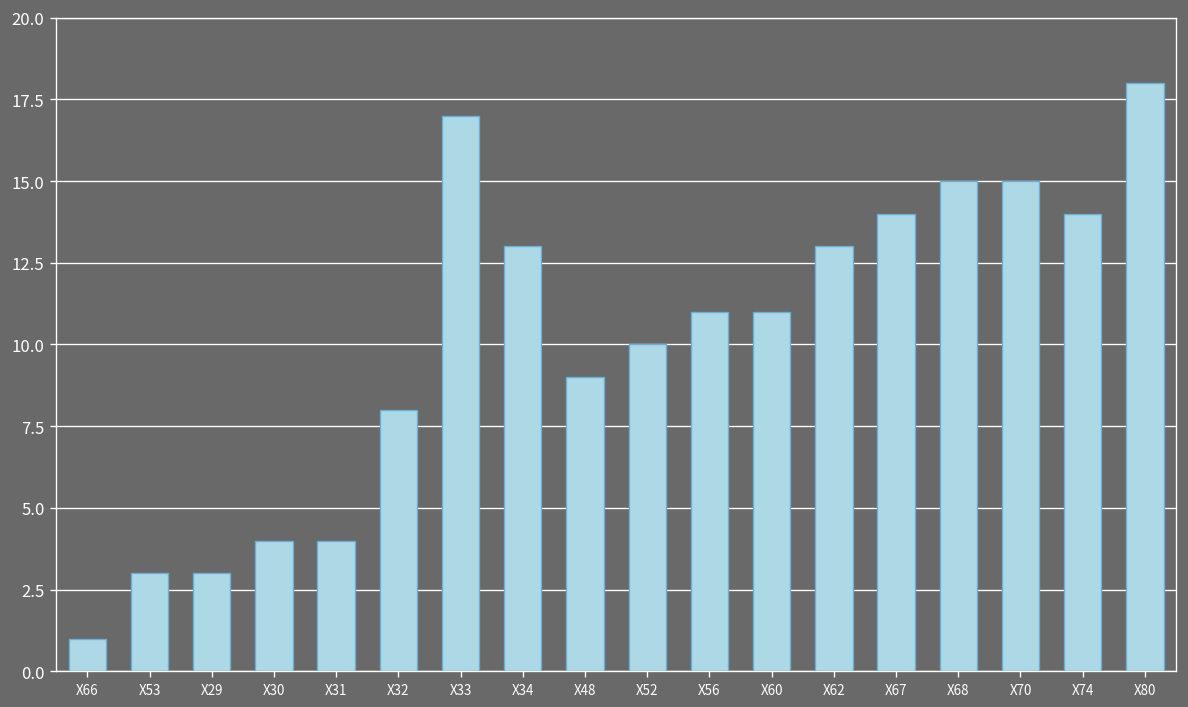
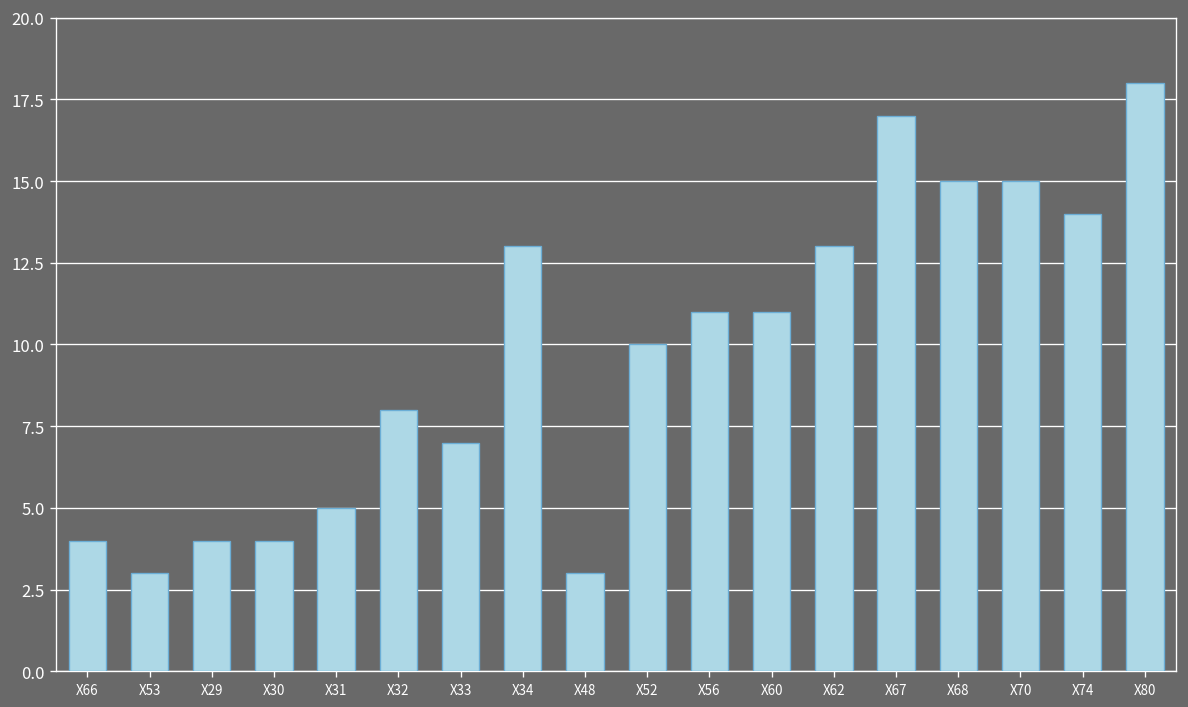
  {
-   "X66": 1,
+   "X66": 4,
    "X53": 3,
-   "X29": 3,
+   "X29": 4,
    "X30": 4,
-   "X31": 4,
+   "X31": 5,
    "X32": 8,
-   "X33": 17,
+   "X33": 7,
    "X34": 13,
-   "X48": 9,
+   "X48": 3,
    "X52": 10,
    "X56": 11,
    "X60": 11,
    "X62": 13,
-   "X67": 14,
+   "X67": 17,
    "X68": 15,
    "X70": 15,
    "X74": 14,
    "X80": 18
  }
